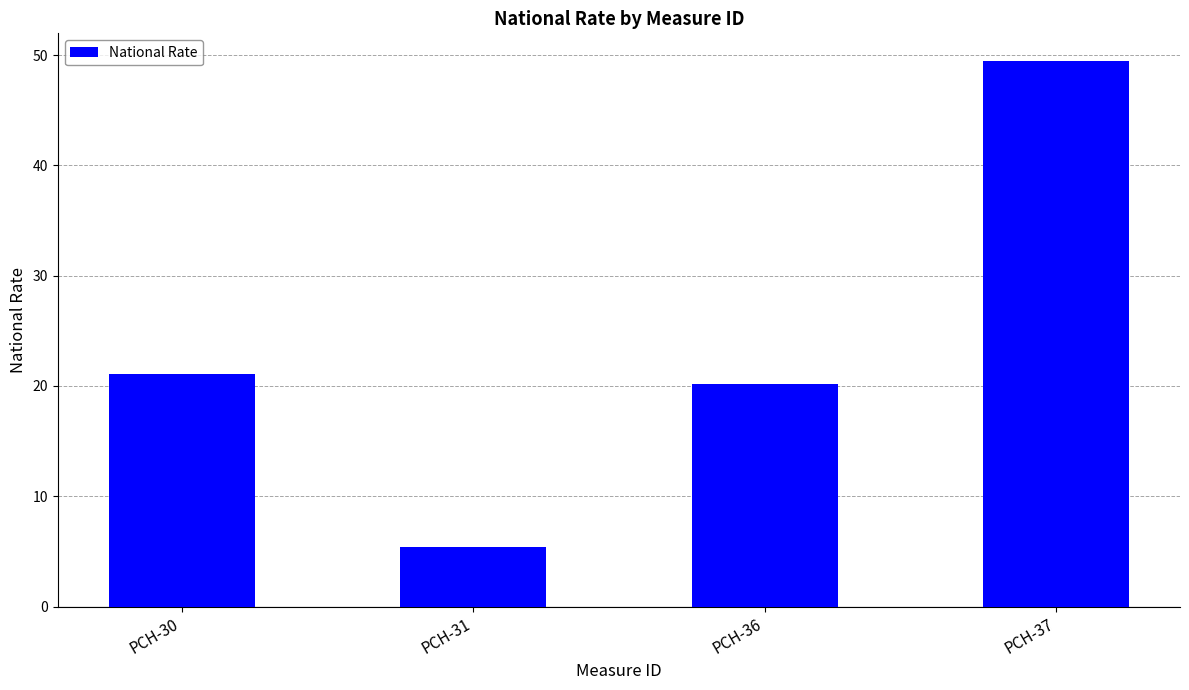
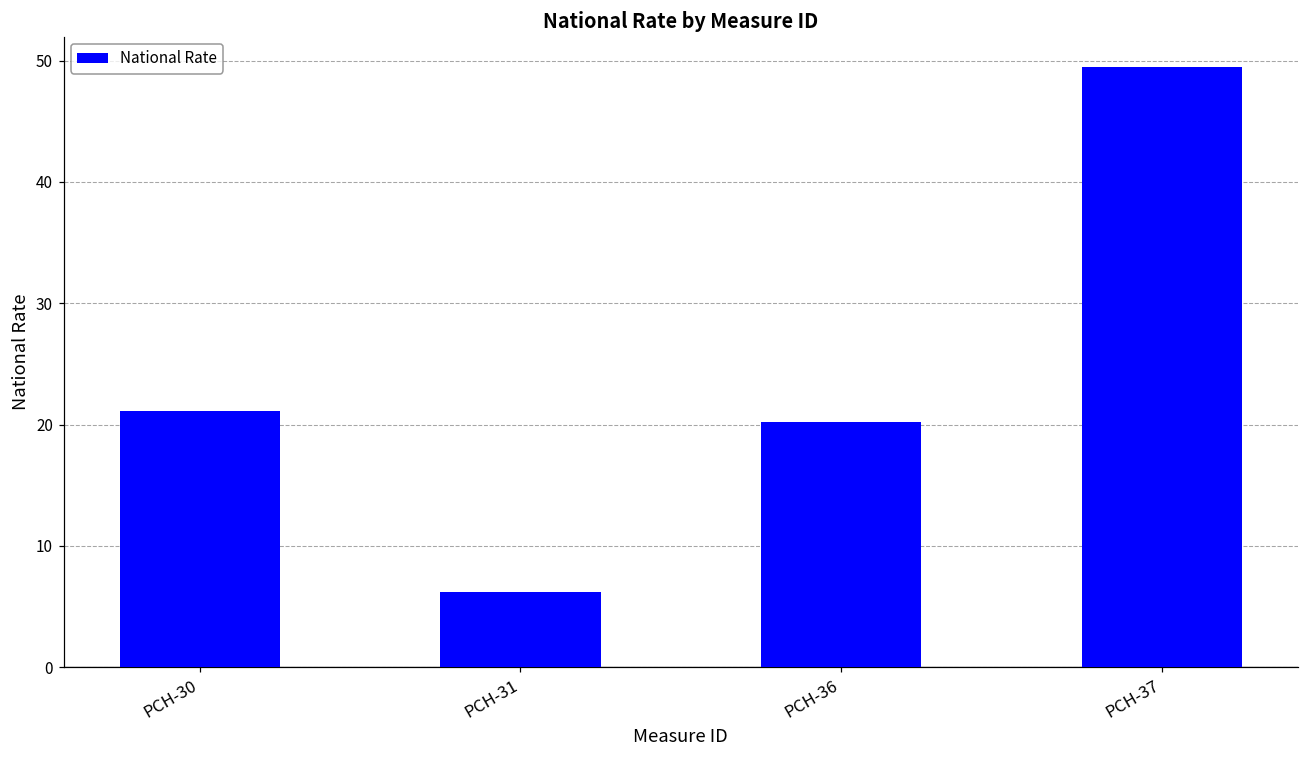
  {
    "PCH-30": 21.1,
-   "PCH-31": 5.4,
+   "PCH-31": 6.2,
    "PCH-36": 20.2,
    "PCH-37": 49.5
  }
